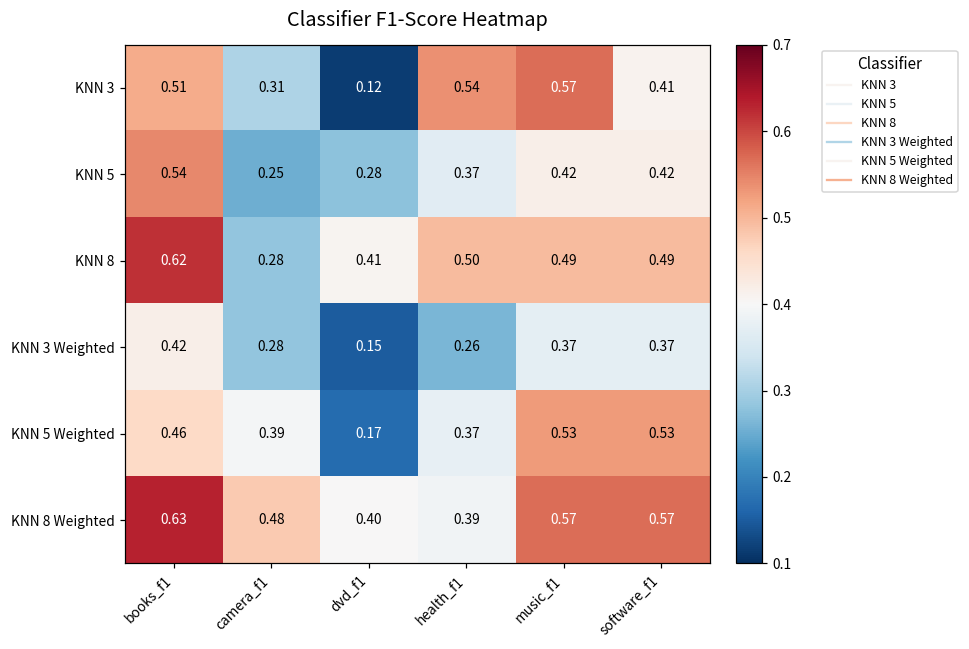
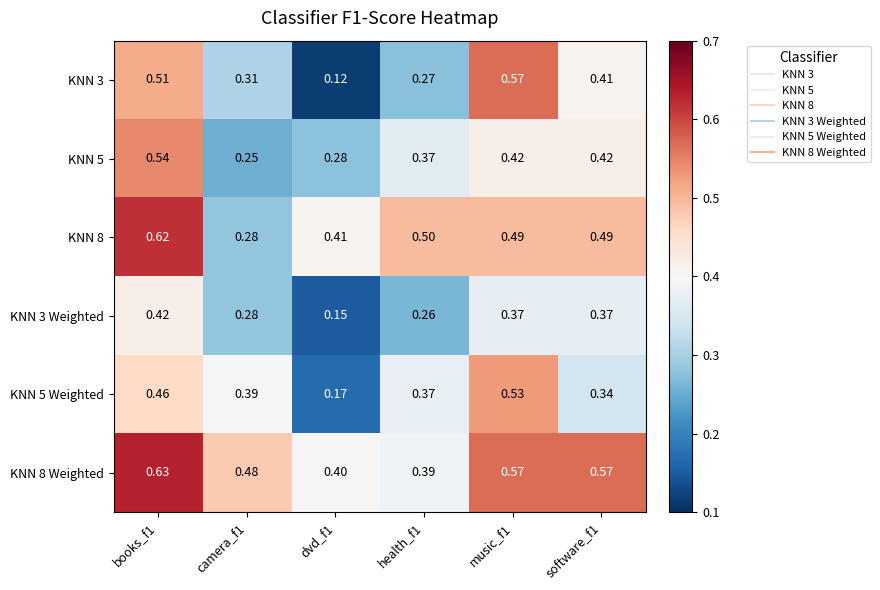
  {
    "KNN 3": {
      "books_f1": 0.51,
      "camera_f1": 0.31,
      "dvd_f1": 0.12,
-     "health_f1": 0.54,
+     "health_f1": 0.27,
      "music_f1": 0.57,
      "software_f1": 0.41
    },
    "KNN 5": {
      "books_f1": 0.54,
      "camera_f1": 0.25,
      "dvd_f1": 0.28,
      "health_f1": 0.37,
      "music_f1": 0.42,
      "software_f1": 0.42
    },
    "KNN 8": {
      "books_f1": 0.62,
      "camera_f1": 0.28,
      "dvd_f1": 0.41,
      "health_f1": 0.50,
      "music_f1": 0.49,
      "software_f1": 0.49
    },
    "KNN 3 Weighted": {
      "books_f1": 0.42,
      "camera_f1": 0.28,
      "dvd_f1": 0.15,
      "health_f1": 0.26,
      "music_f1": 0.37,
      "software_f1": 0.37
    },
    "KNN 5 Weighted": {
      "books_f1": 0.46,
      "camera_f1": 0.39,
      "dvd_f1": 0.17,
      "health_f1": 0.37,
      "music_f1": 0.53,
-     "software_f1": 0.53
+     "software_f1": 0.34
    },
    "KNN 8 Weighted": {
      "books_f1": 0.63,
      "camera_f1": 0.48,
      "dvd_f1": 0.40,
      "health_f1": 0.39,
      "music_f1": 0.57,
      "software_f1": 0.57
    }
  }
